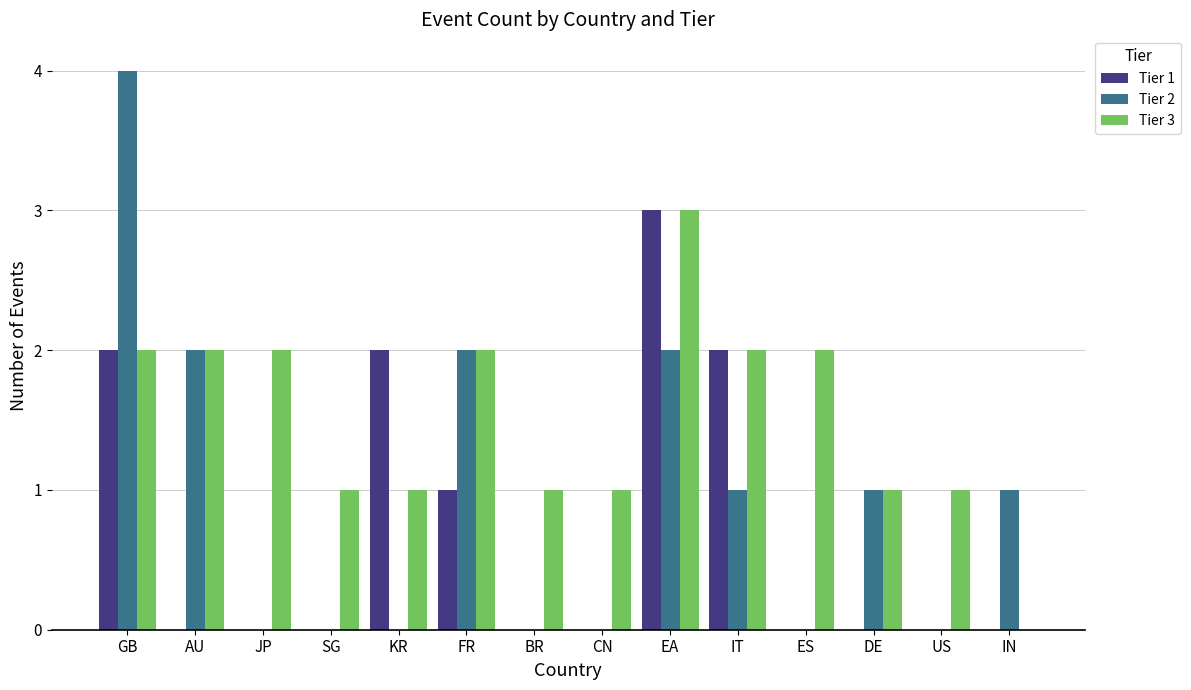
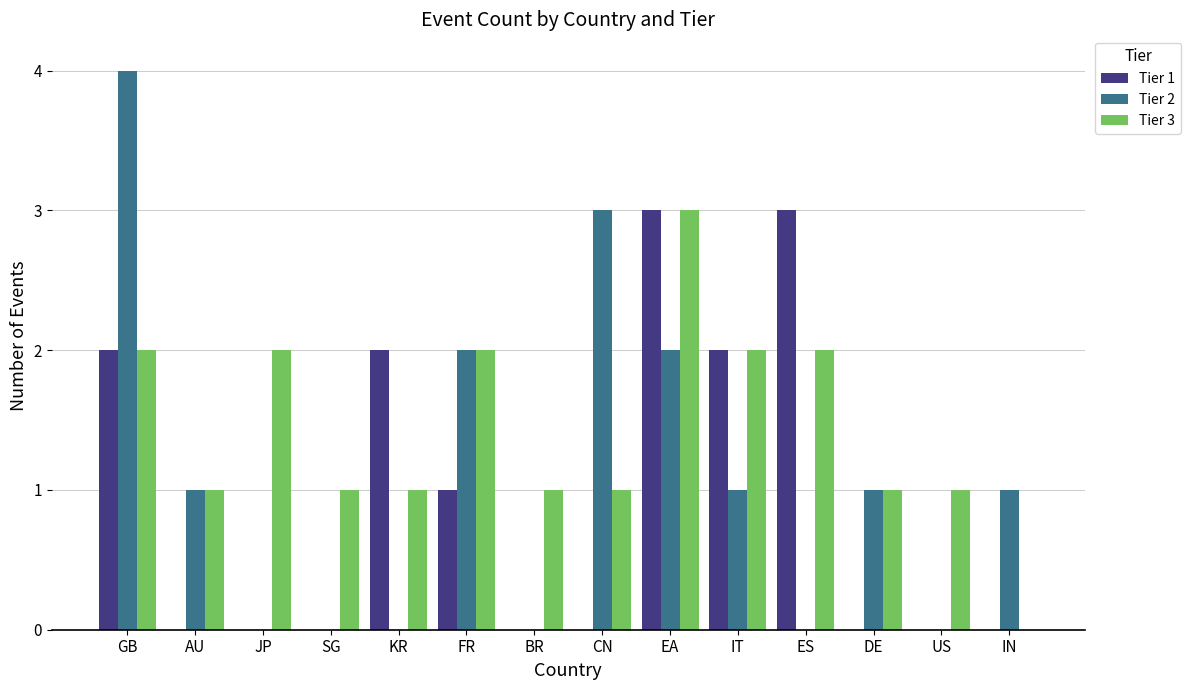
  {
    "Tier 1": {
      "GB": 2,
      "AU": 0,
      "JP": 0,
      "SG": 0,
      "KR": 2,
      "FR": 1,
      "BR": 0,
      "CN": 0,
      "EA": 3,
      "IT": 2,
-     "ES": 0,
+     "ES": 3,
      "DE": 0,
      "US": 0,
      "IN": 0
    },
    "Tier 2": {
      "GB": 4,
-     "AU": 2,
+     "AU": 1,
      "JP": 0,
      "SG": 0,
      "KR": 0,
      "FR": 2,
      "BR": 0,
-     "CN": 0,
+     "CN": 3,
      "EA": 2,
      "IT": 1,
      "ES": 0,
      "DE": 1,
      "US": 0,
      "IN": 1
    },
    "Tier 3": {
      "GB": 2,
-     "AU": 2,
+     "AU": 1,
      "JP": 2,
      "SG": 1,
      "KR": 1,
      "FR": 2,
      "BR": 1,
      "CN": 1,
      "EA": 3,
      "IT": 2,
      "ES": 2,
      "DE": 1,
      "US": 1,
      "IN": 0
    }
  }
